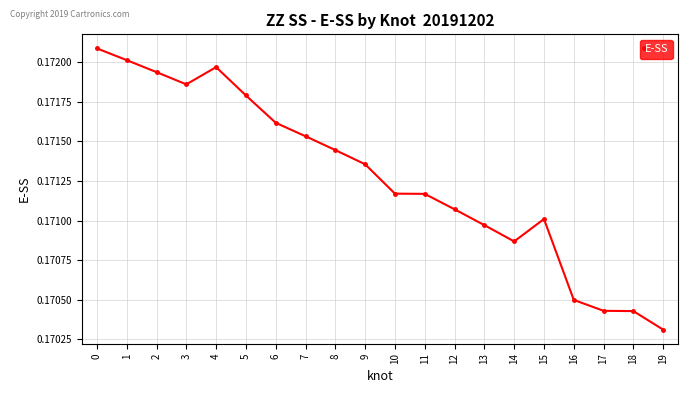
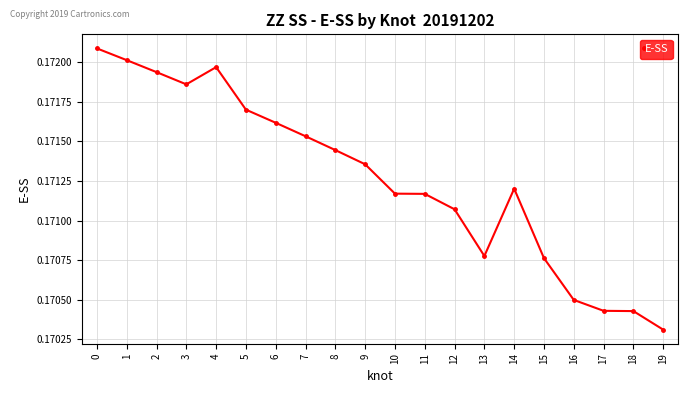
  {
    "0": 0.17209,
    "1": 0.17201,
    "2": 0.17194,
    "3": 0.17186,
    "4": 0.17197,
-   "5": 0.17179,
+   "5": 0.17170,
    "6": 0.17162,
    "7": 0.17153,
    "8": 0.17145,
    "9": 0.17136,
    "10": 0.17117,
    "11": 0.17117,
    "12": 0.17107,
-   "13": 0.17097,
-   "14": 0.17087,
-   "15": 0.17101,
+   "13": 0.17078,
+   "14": 0.17120,
+   "15": 0.17076,
    "16": 0.17050,
    "17": 0.17043,
    "18": 0.17043,
    "19": 0.17031
  }
